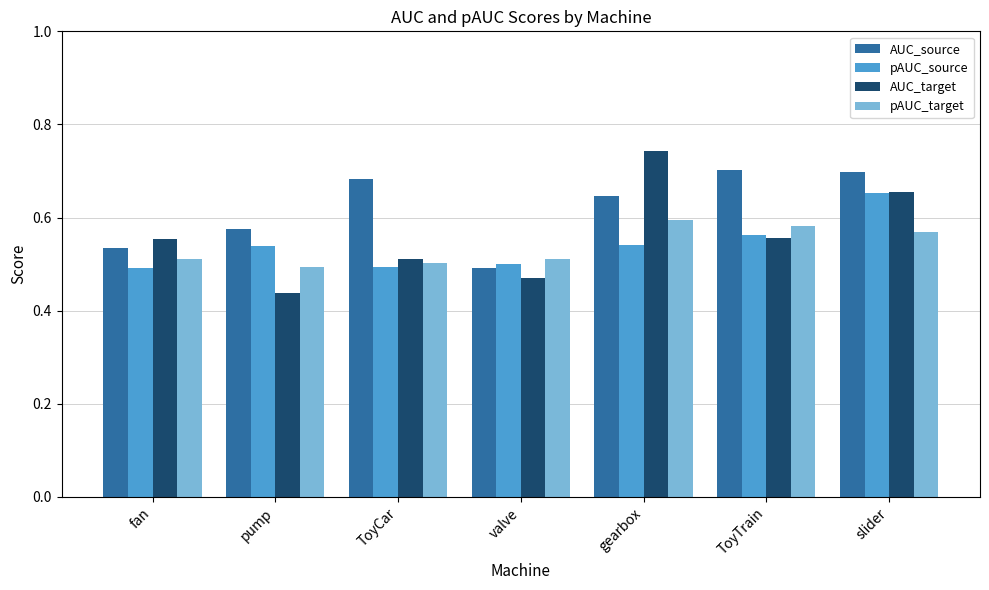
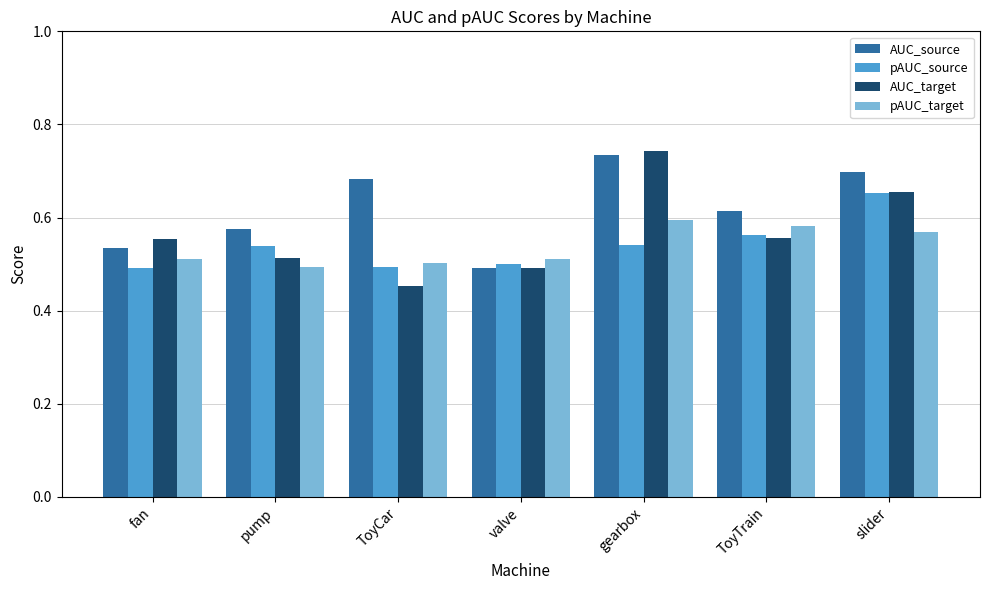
  {
    "AUC_source": {
      "fan": 0.53,
      "pump": 0.58,
      "ToyCar": 0.68,
      "valve": 0.49,
-     "gearbox": 0.65,
-     "ToyTrain": 0.70,
+     "gearbox": 0.73,
+     "ToyTrain": 0.61,
      "slider": 0.70
    },
    "AUC_target": {
      "fan": 0.55,
-     "pump": 0.44,
-     "ToyCar": 0.51,
-     "valve": 0.47,
+     "pump": 0.51,
+     "ToyCar": 0.45,
+     "valve": 0.49,
      "gearbox": 0.74,
      "ToyTrain": 0.56,
      "slider": 0.66
    }
  }
